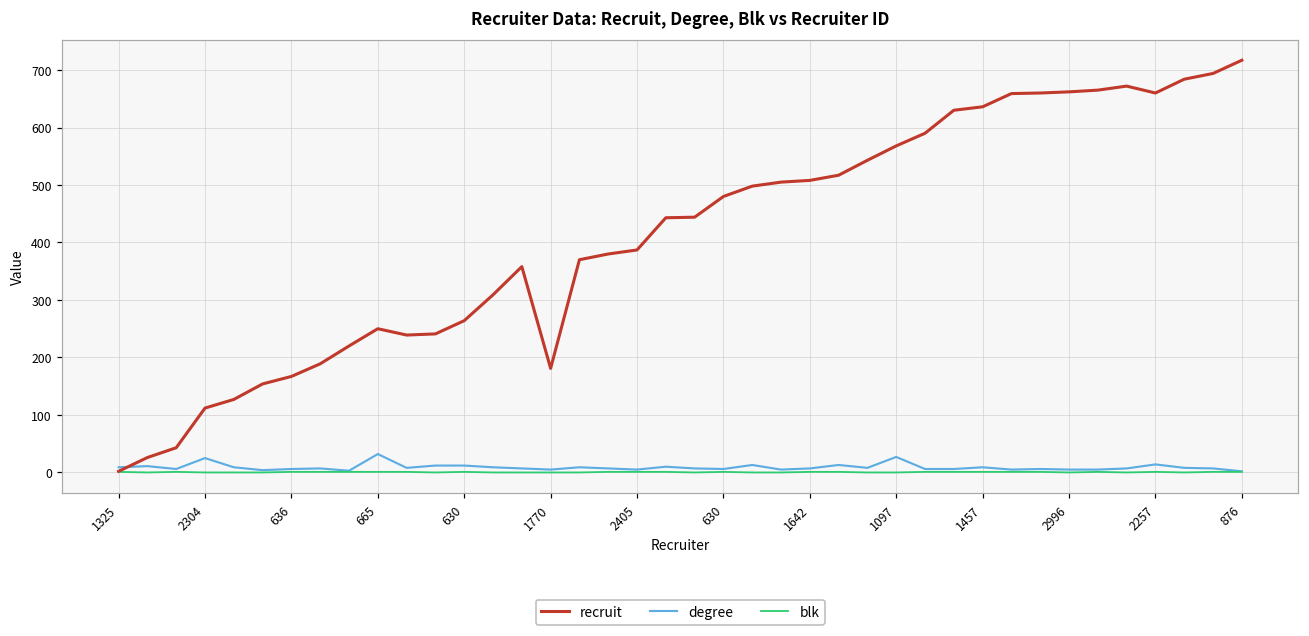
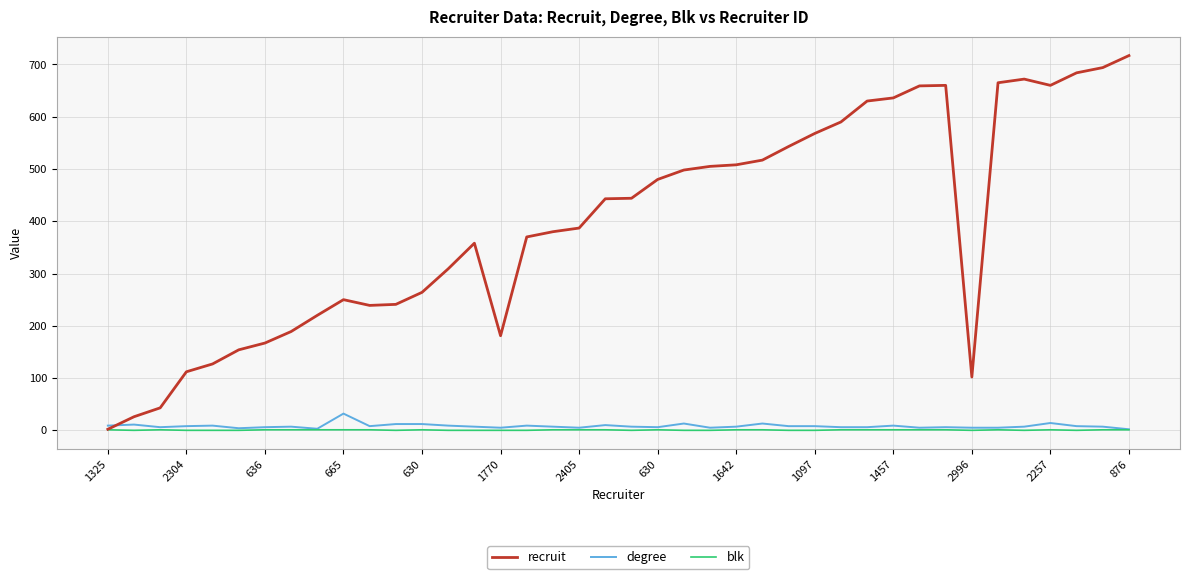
  {
    "recruit": {
      "2304": 110,
      "636": 170,
      "665": 250,
      "1770": 180,
      "2405": 390,
      "1642": 510,
      "1097": 570,
      "1457": 640,
-     "2996": 660,
+     "2996": 100,
      "2257": 660,
      "876": 720
    },
    "degree": {
      "1325": 10,
-     "2304": 30,
+     "2304": 10,
      "636": 10,
      "665": 30,
      "1770": 10,
      "1642": 10,
-     "1097": 30,
+     "1097": 10,
      "1457": 10,
      "2996": 10,
      "2257": 10
    },
    "blk": {
      "2304": 0,
      "636": 0,
      "665": 0,
      "1770": 0,
      "1642": 0,
      "1097": 0,
      "1457": 0,
      "2996": 0,
      "2257": 0
    }
  }
